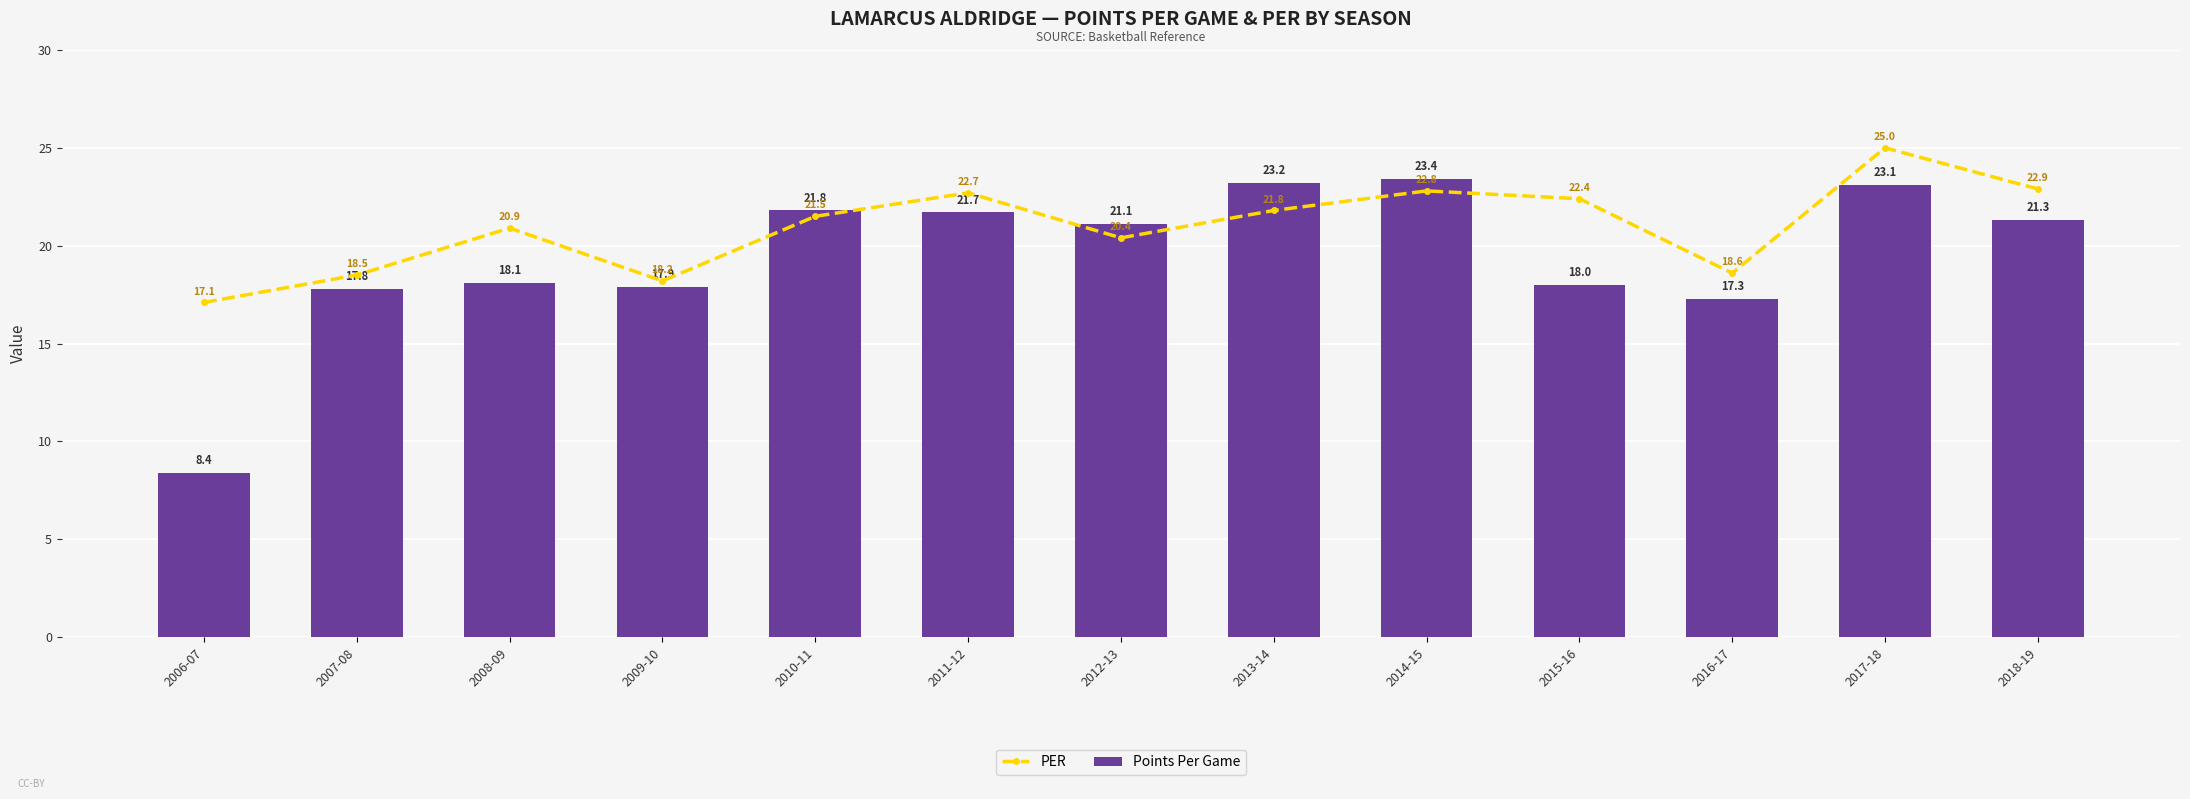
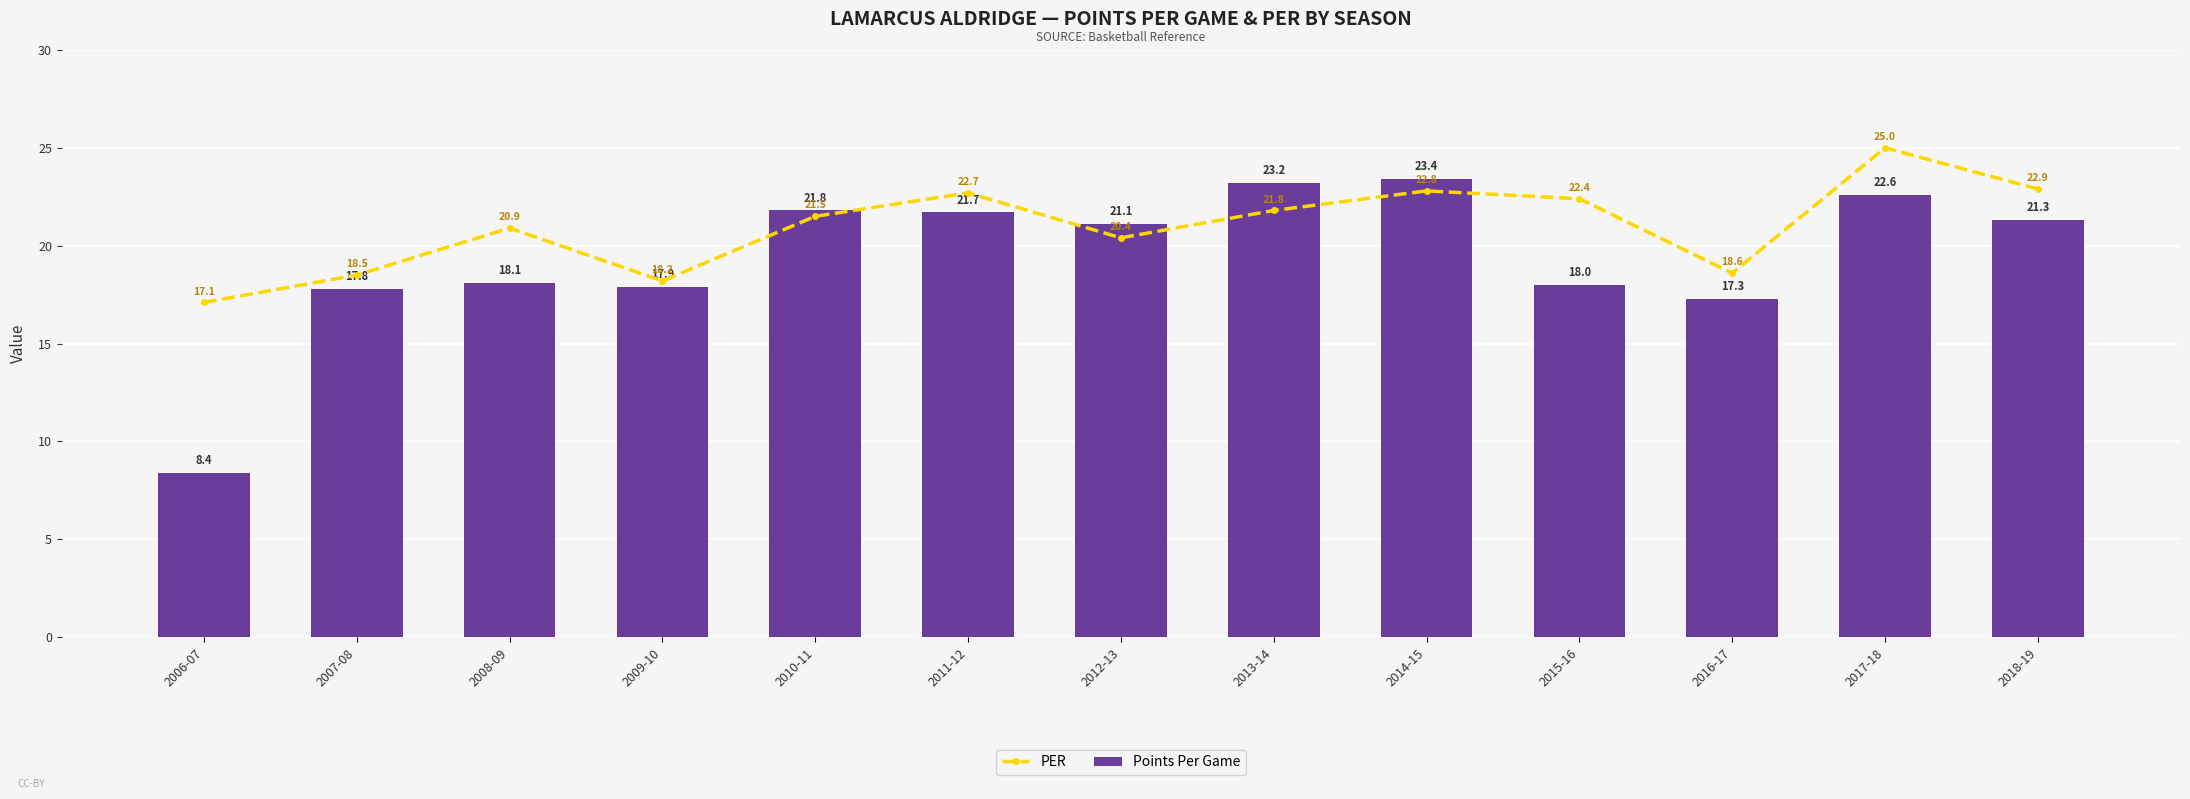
  {
    "Points Per Game": {
      "2006-07": 8.4,
      "2008-09": 18.1,
      "2012-13": 21.1,
      "2013-14": 23.2,
      "2014-15": 23.4,
      "2015-16": 18.0,
      "2016-17": 17.3,
-     "2017-18": 23.1,
+     "2017-18": 22.6,
      "2018-19": 21.3
    },
    "PER": {
      "2006-07": 17.1,
      "2007-08": 18.5,
      "2008-09": 20.9,
      "2011-12": 22.7,
      "2012-13": 20.4,
      "2013-14": 21.8,
      "2014-15": 22.8,
      "2015-16": 22.4,
      "2016-17": 18.6,
      "2017-18": 25.0,
      "2018-19": 22.9
    }
  }
